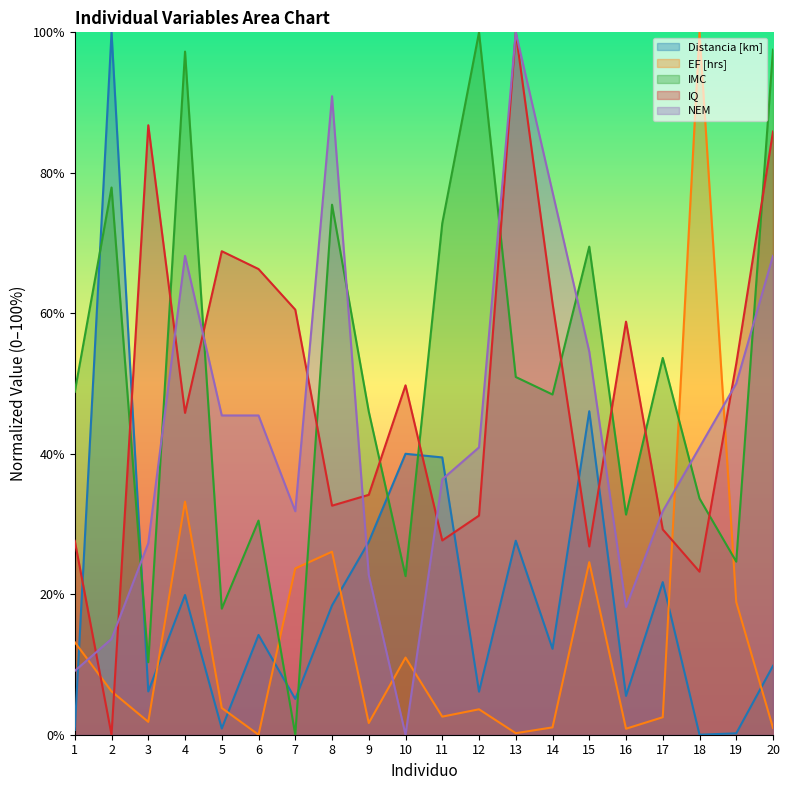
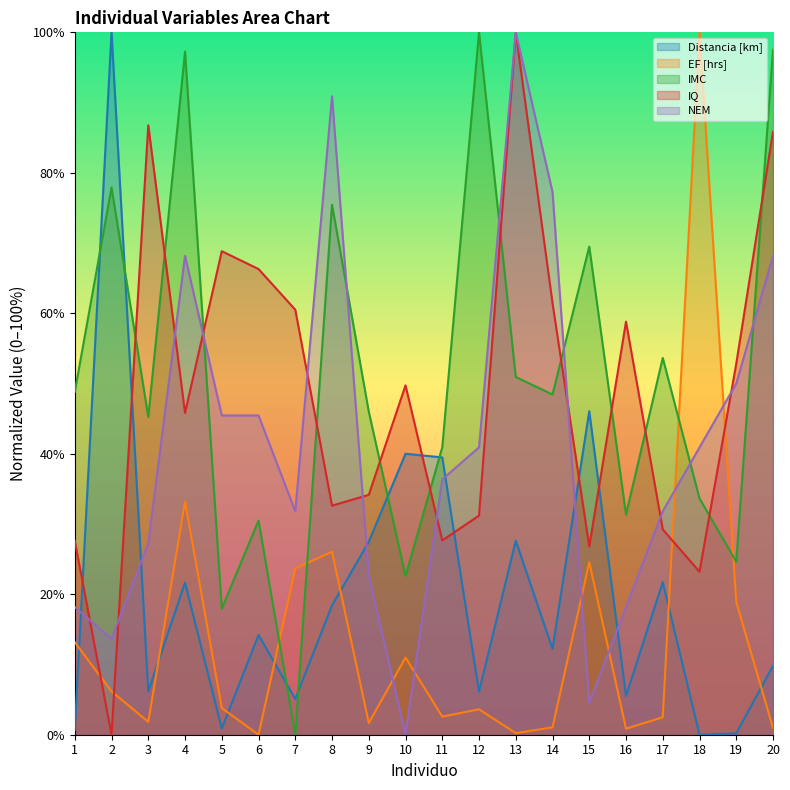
  {
    "Distancia [km]": {
      "1": "1%",
      "2": "100%",
      "3": "6%",
-     "4": "20%",
+     "4": "22%",
      "5": "1%",
      "6": "14%",
      "7": "5%",
      "8": "18%",
      "9": "27%",
      "10": "40%",
      "11": "39%",
      "12": "6%",
      "13": "28%",
      "14": "12%",
      "15": "46%",
      "16": "6%",
      "17": "22%",
      "18": "0%",
      "19": "0%",
      "20": "10%"
    },
    "IMC": {
      "1": "49%",
      "2": "78%",
-     "3": "10%",
+     "3": "45%",
      "4": "97%",
      "5": "18%",
      "6": "30%",
      "7": "0%",
      "8": "75%",
      "9": "46%",
      "10": "23%",
-     "11": "73%",
+     "11": "41%",
      "12": "100%",
      "13": "51%",
      "14": "48%",
      "15": "69%",
      "16": "31%",
      "17": "54%",
      "18": "34%",
      "19": "25%",
      "20": "98%"
    },
    "NEM": {
-     "1": "9%",
+     "1": "18%",
      "2": "14%",
      "3": "27%",
      "4": "68%",
      "5": "45%",
      "6": "45%",
      "7": "32%",
      "8": "91%",
      "9": "23%",
      "10": "0%",
      "11": "36%",
      "12": "41%",
      "14": "77%",
-     "15": "55%",
+     "15": "5%",
      "16": "18%",
      "17": "32%",
      "18": "41%",
      "19": "50%",
      "20": "68%"
    }
  }
